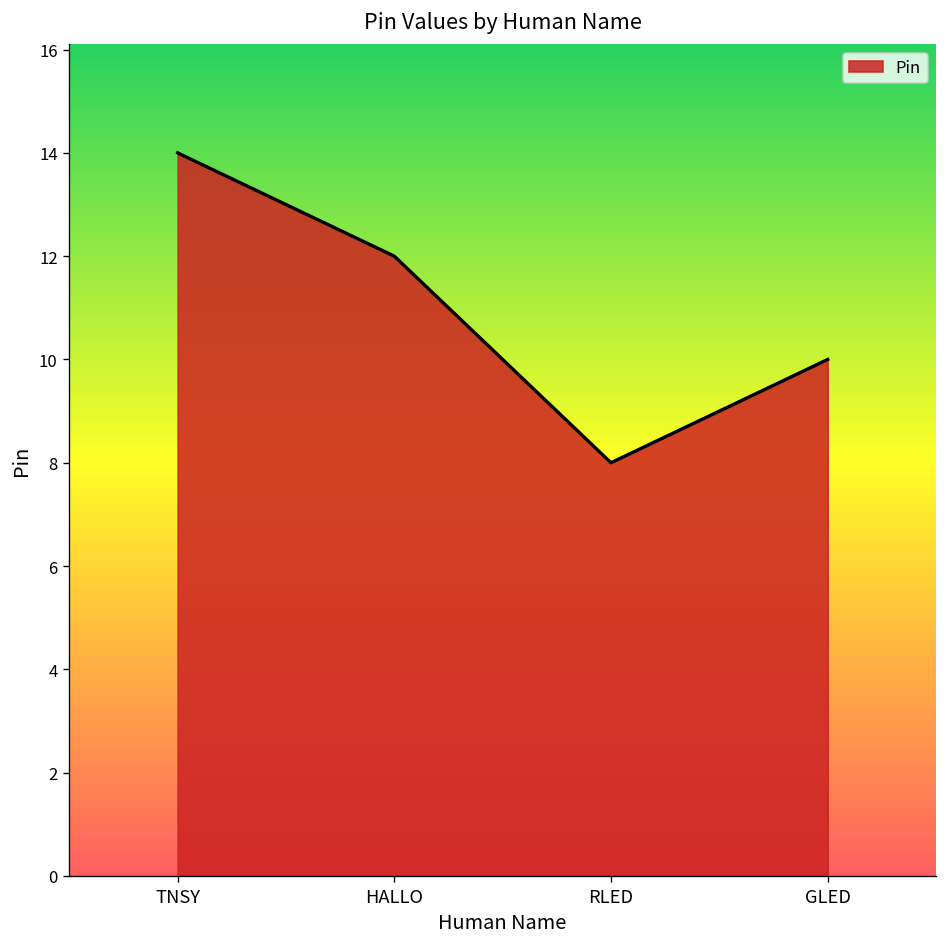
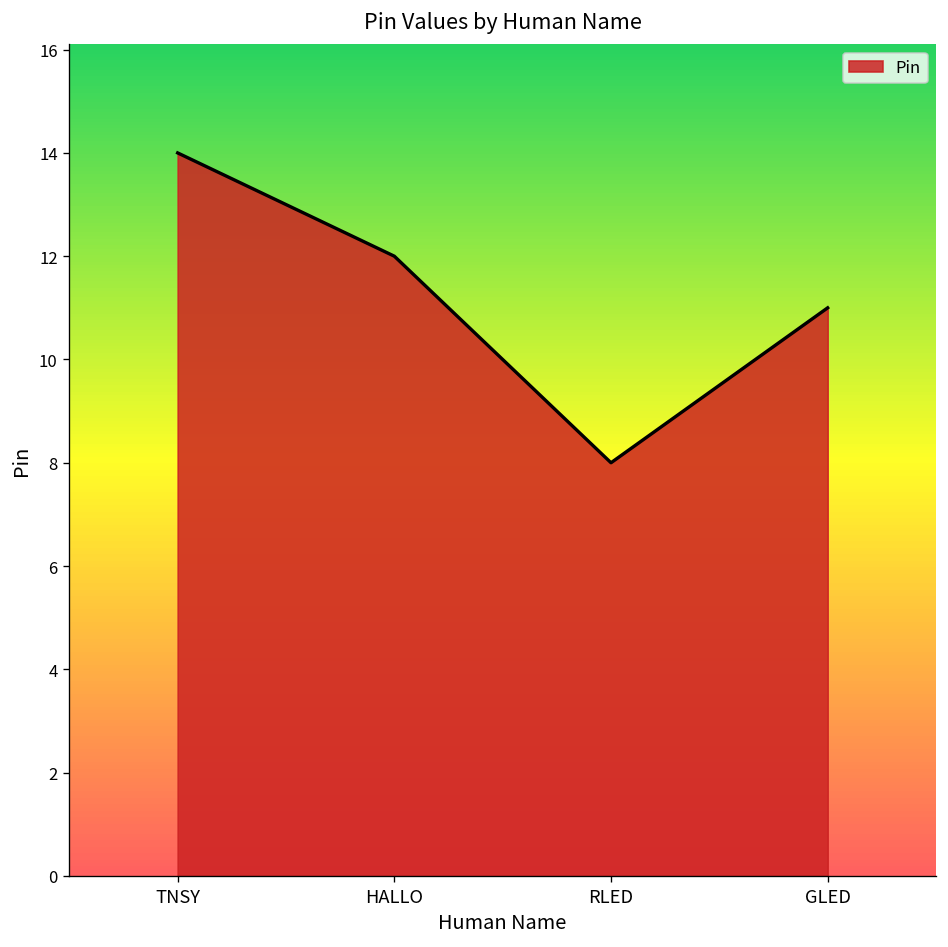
  {
    "TNSY": 14,
    "HALLO": 12,
    "RLED": 8,
-   "GLED": 10
+   "GLED": 11
  }
